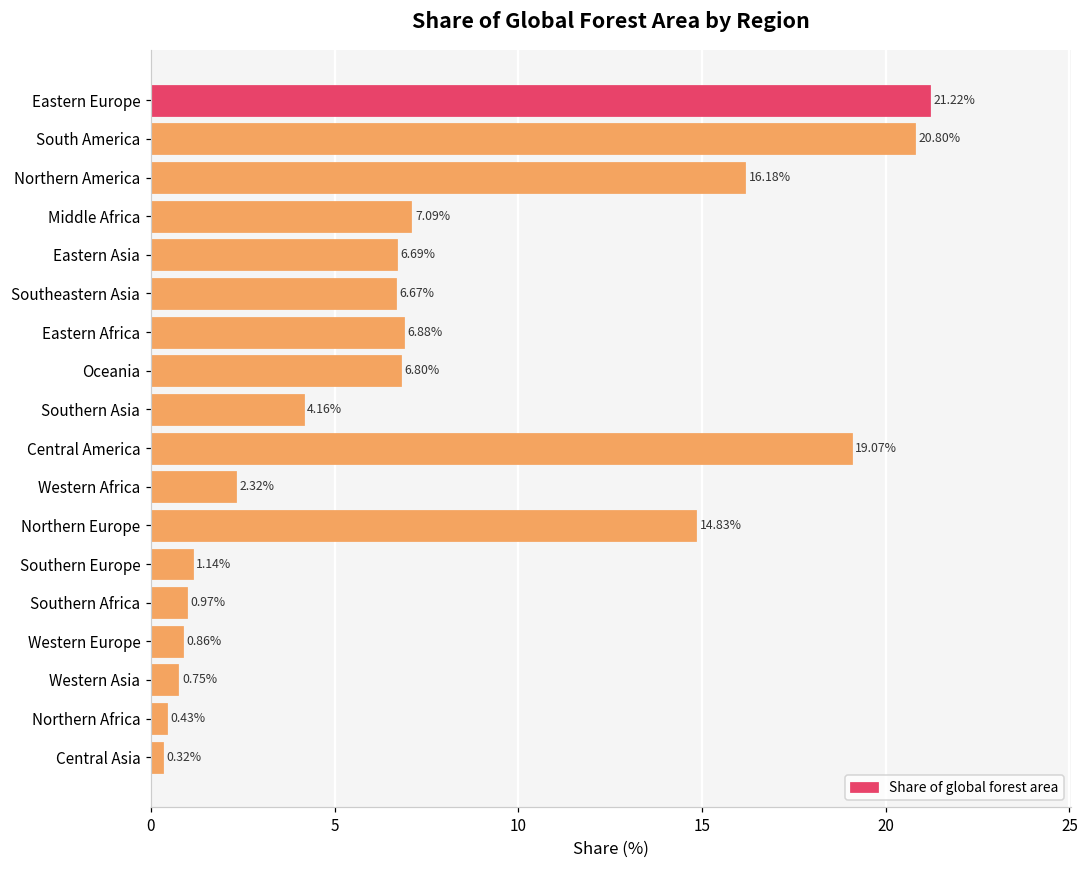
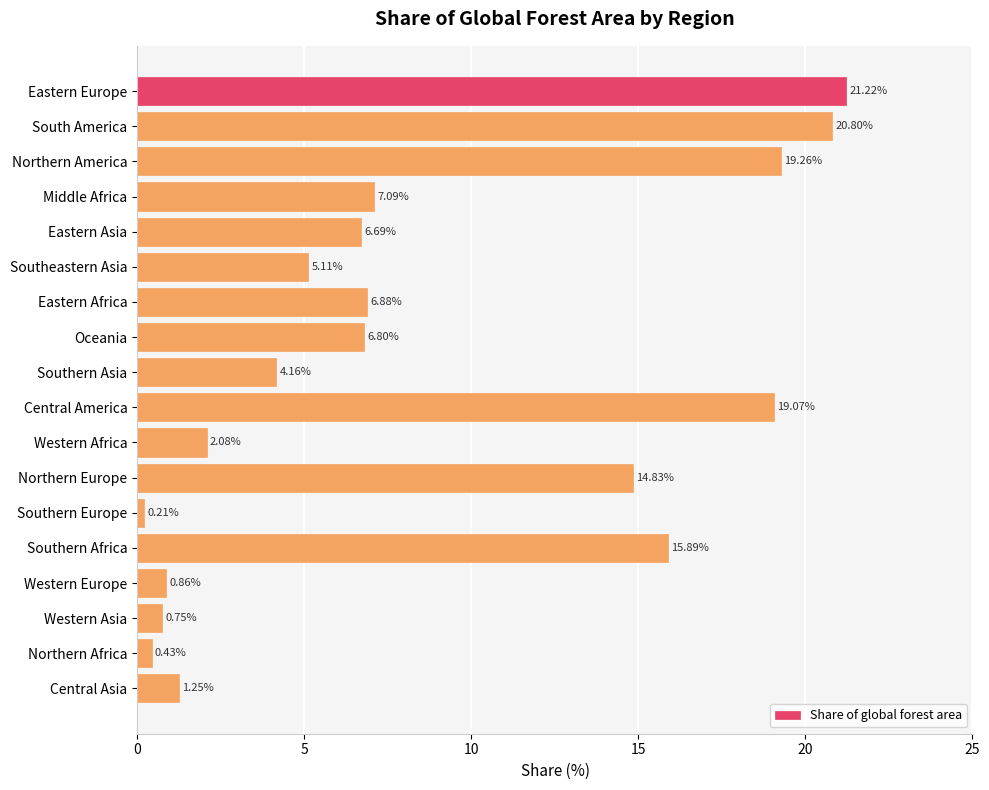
  {
    "Eastern Europe": "21.22%",
    "South America": "20.80%",
-   "Northern America": "16.18%",
+   "Northern America": "19.26%",
    "Middle Africa": "7.09%",
    "Eastern Asia": "6.69%",
-   "Southeastern Asia": "6.67%",
+   "Southeastern Asia": "5.11%",
    "Eastern Africa": "6.88%",
    "Oceania": "6.80%",
    "Southern Asia": "4.16%",
    "Central America": "19.07%",
-   "Western Africa": "2.32%",
+   "Western Africa": "2.08%",
    "Northern Europe": "14.83%",
-   "Southern Europe": "1.14%",
-   "Southern Africa": "0.97%",
+   "Southern Europe": "0.21%",
+   "Southern Africa": "15.89%",
    "Western Europe": "0.86%",
    "Western Asia": "0.75%",
    "Northern Africa": "0.43%",
-   "Central Asia": "0.32%"
+   "Central Asia": "1.25%"
  }
